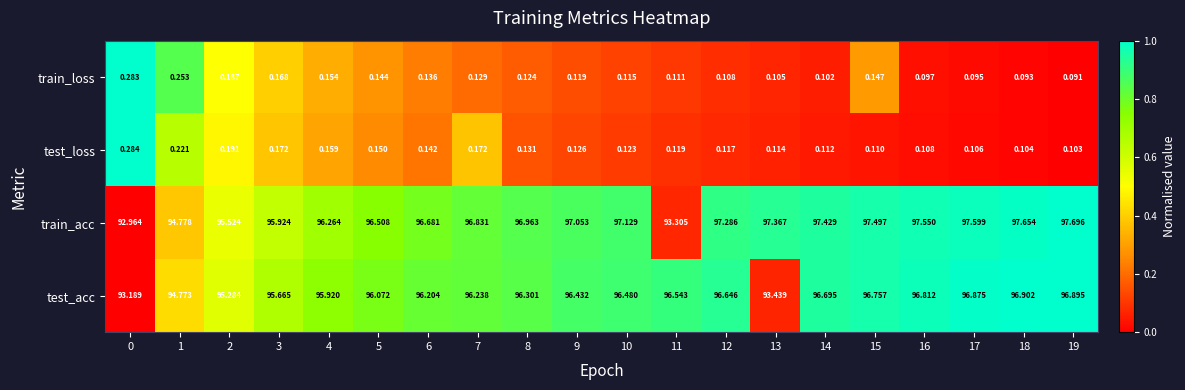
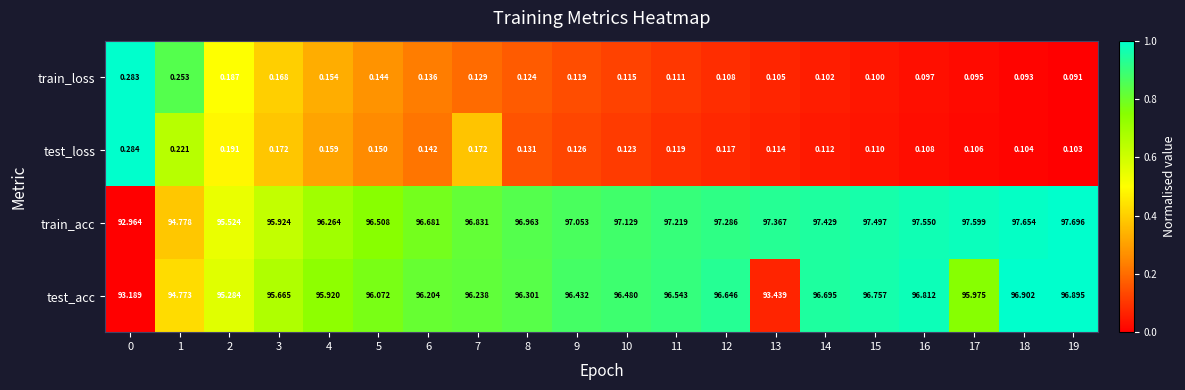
  {
    "train_loss": {
      "0": 0.283,
      "1": 0.253,
      "2": 0.187,
      "3": 0.168,
      "4": 0.154,
      "5": 0.144,
      "6": 0.136,
      "7": 0.129,
      "8": 0.124,
      "9": 0.119,
      "10": 0.115,
      "11": 0.111,
      "12": 0.108,
      "13": 0.105,
      "14": 0.102,
-     "15": 0.147,
+     "15": 0.100,
      "16": 0.097,
      "17": 0.095,
      "18": 0.093,
      "19": 0.091
    },
    "test_loss": {
      "0": 0.284,
      "1": 0.221,
      "2": 0.191,
      "3": 0.172,
      "4": 0.159,
      "5": 0.150,
      "6": 0.142,
      "7": 0.172,
      "8": 0.131,
      "9": 0.126,
      "10": 0.123,
      "11": 0.119,
      "12": 0.117,
      "13": 0.114,
      "14": 0.112,
      "15": 0.110,
      "16": 0.108,
      "17": 0.106,
      "18": 0.104,
      "19": 0.103
    },
    "train_acc": {
      "0": 92.964,
      "1": 94.778,
      "2": 95.524,
      "3": 95.924,
      "4": 96.264,
      "5": 96.508,
      "6": 96.681,
      "7": 96.831,
      "8": 96.963,
      "9": 97.053,
      "10": 97.129,
-     "11": 93.305,
+     "11": 97.219,
      "12": 97.286,
      "13": 97.367,
      "14": 97.429,
      "15": 97.497,
      "16": 97.550,
      "17": 97.599,
      "18": 97.654,
      "19": 97.696
    },
    "test_acc": {
      "0": 93.189,
      "1": 94.773,
      "2": 95.284,
      "3": 95.665,
      "4": 95.920,
      "5": 96.072,
      "6": 96.204,
      "7": 96.238,
      "8": 96.301,
      "9": 96.432,
      "10": 96.480,
      "11": 96.543,
      "12": 96.646,
      "13": 93.439,
      "14": 96.695,
      "15": 96.757,
      "16": 96.812,
-     "17": 96.875,
+     "17": 95.975,
      "18": 96.902,
      "19": 96.895
    }
  }
